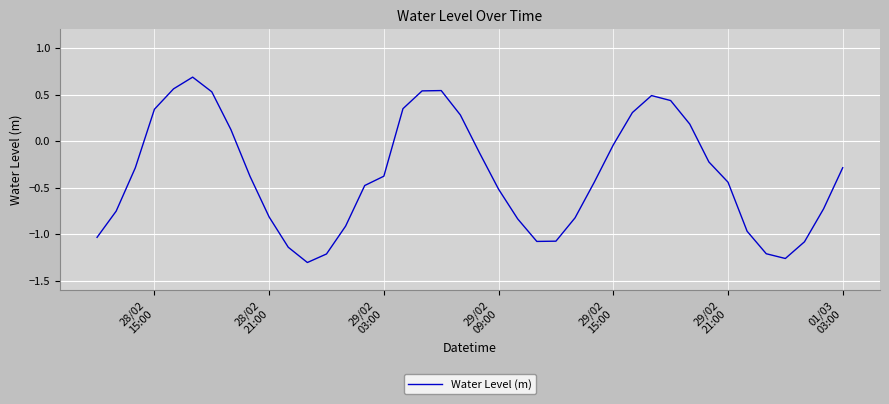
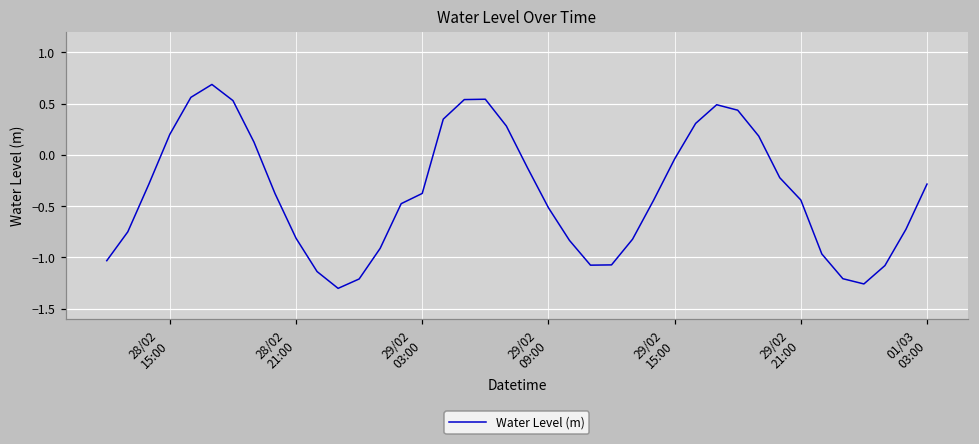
  {
-   "28/02 15:00": 0.3,
+   "28/02 15:00": 0.2,
    "28/02 21:00": -0.8,
    "29/02 03:00": -0.4,
    "29/02 09:00": -0.5,
    "29/02 15:00": 0.0,
    "29/02 21:00": -0.4,
    "01/03 03:00": -0.3
  }
